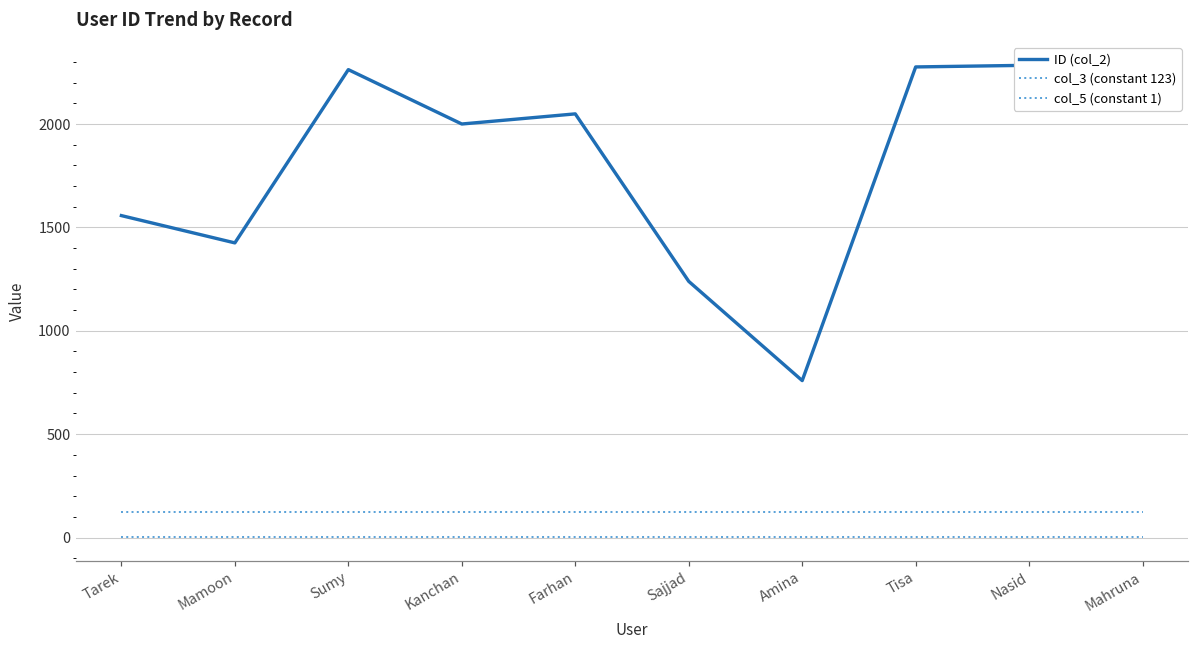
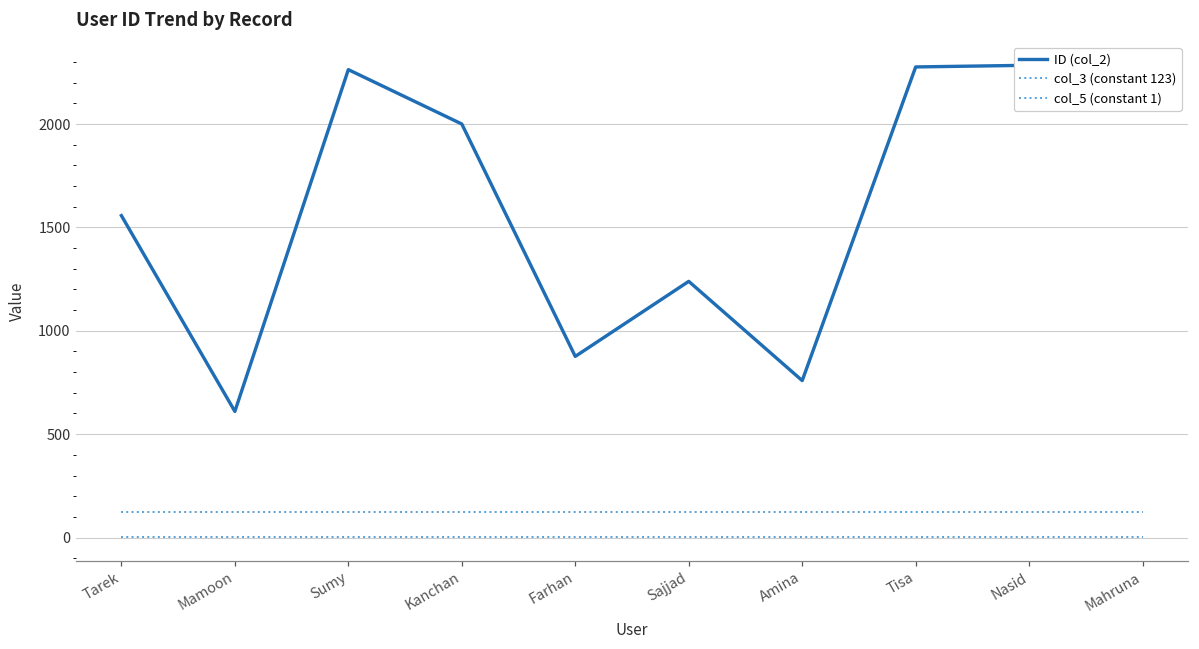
  {
    "ID (col_2)": {
      "Tarek": 1560,
-     "Mamoon": 1430,
+     "Mamoon": 610,
      "Sumy": 2260,
      "Kanchan": 2000,
-     "Farhan": 2050,
+     "Farhan": 880,
      "Sajjad": 1240,
      "Amina": 760,
      "Tisa": 2280
    }
  }
